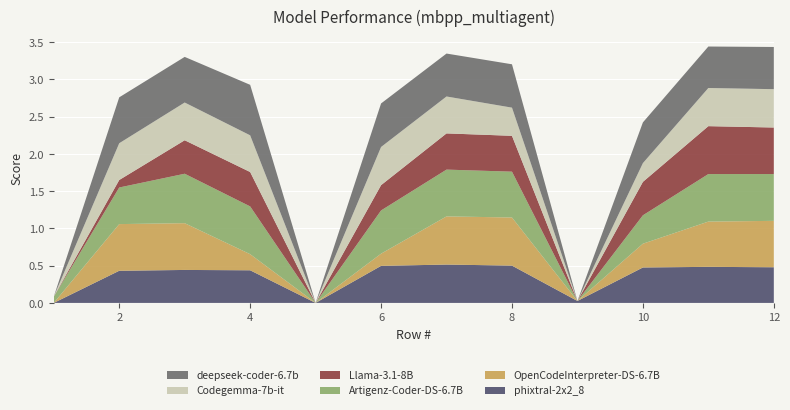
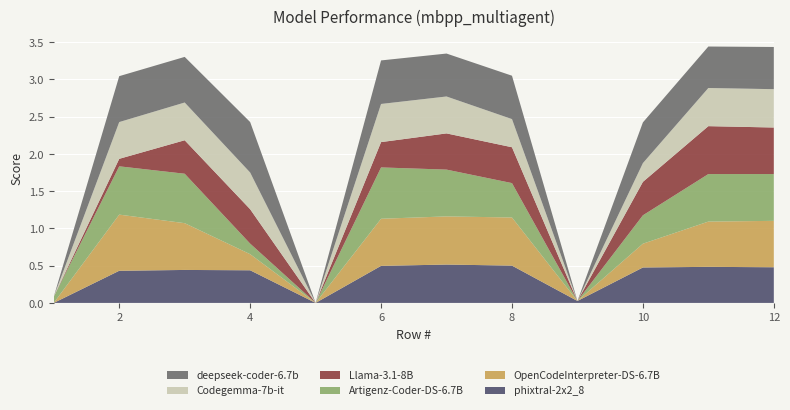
  {
    "OpenCodeInterpreter-DS-6.7B": {
-     "2": 0.6,
+     "2": 0.8,
      "4": 0.2,
-     "6": 0.2,
+     "6": 0.6,
      "8": 0.6,
      "10": 0.3,
      "12": 0.6
    },
    "Artigenz-Coder-DS-6.7B": {
-     "2": 0.5,
-     "4": 0.6,
-     "6": 0.6,
-     "8": 0.6,
+     "2": 0.6,
+     "4": 0.1,
+     "6": 0.7,
+     "8": 0.5,
      "10": 0.4,
      "12": 0.6
    },
    "Llama-3.1-8B": {
      "2": 0.1,
      "4": 0.5,
      "6": 0.3,
      "8": 0.5,
      "10": 0.4,
      "12": 0.6
    },
    "Codegemma-7b-it": {
      "2": 0.5,
      "4": 0.5,
      "6": 0.5,
      "8": 0.4,
      "10": 0.3,
      "12": 0.5
    }
  }
